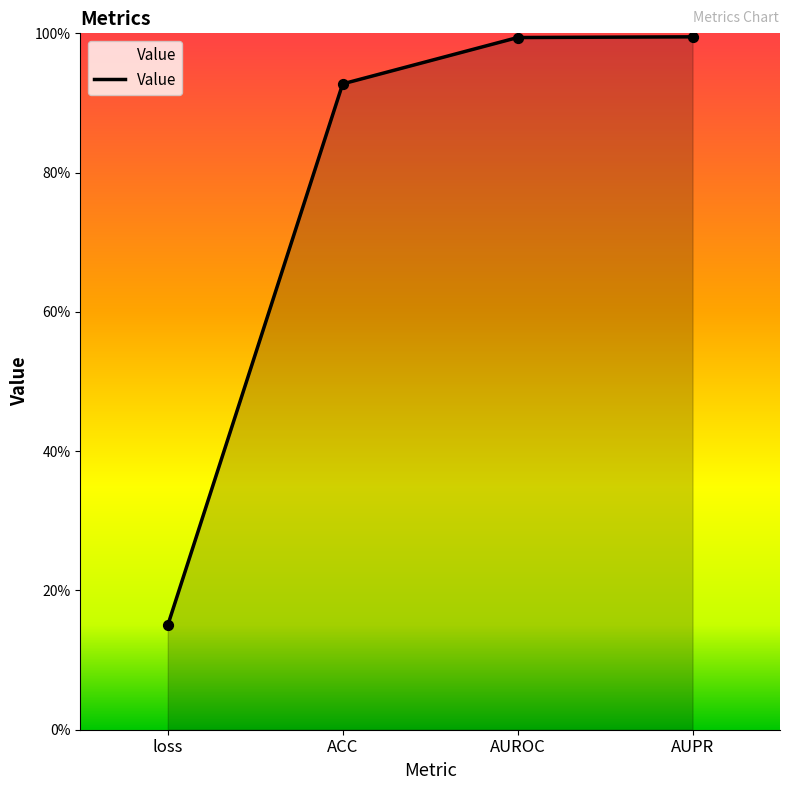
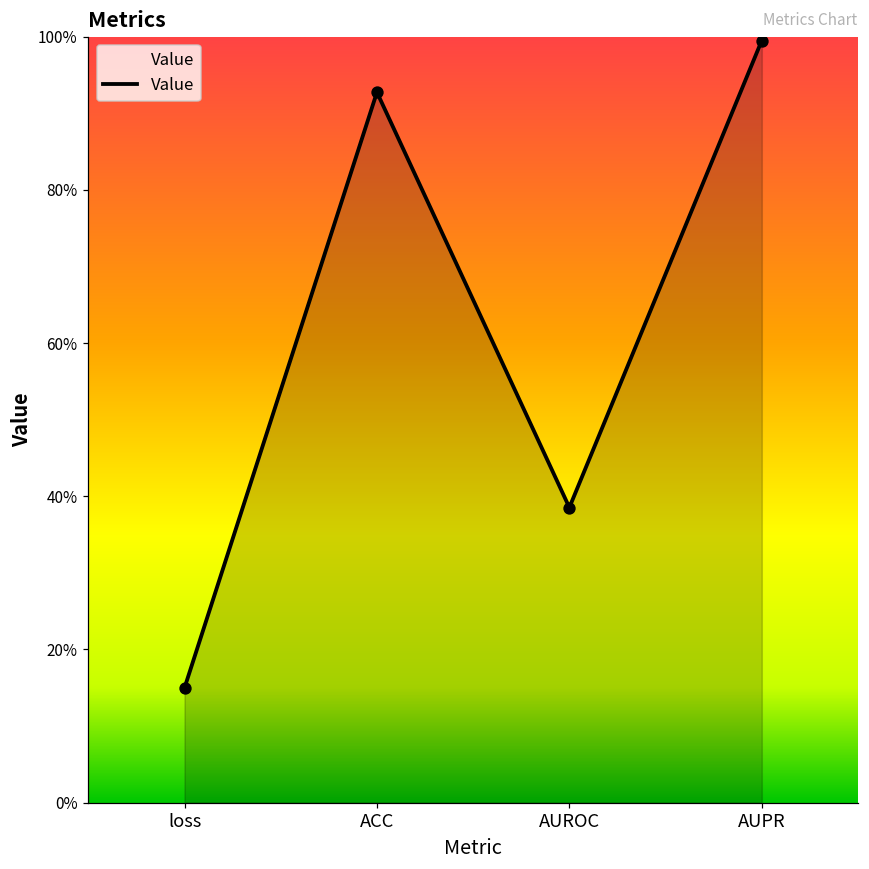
  {
    "loss": "15%",
    "ACC": "93%",
-   "AUROC": "99%",
+   "AUROC": "39%",
    "AUPR": "99%"
  }
